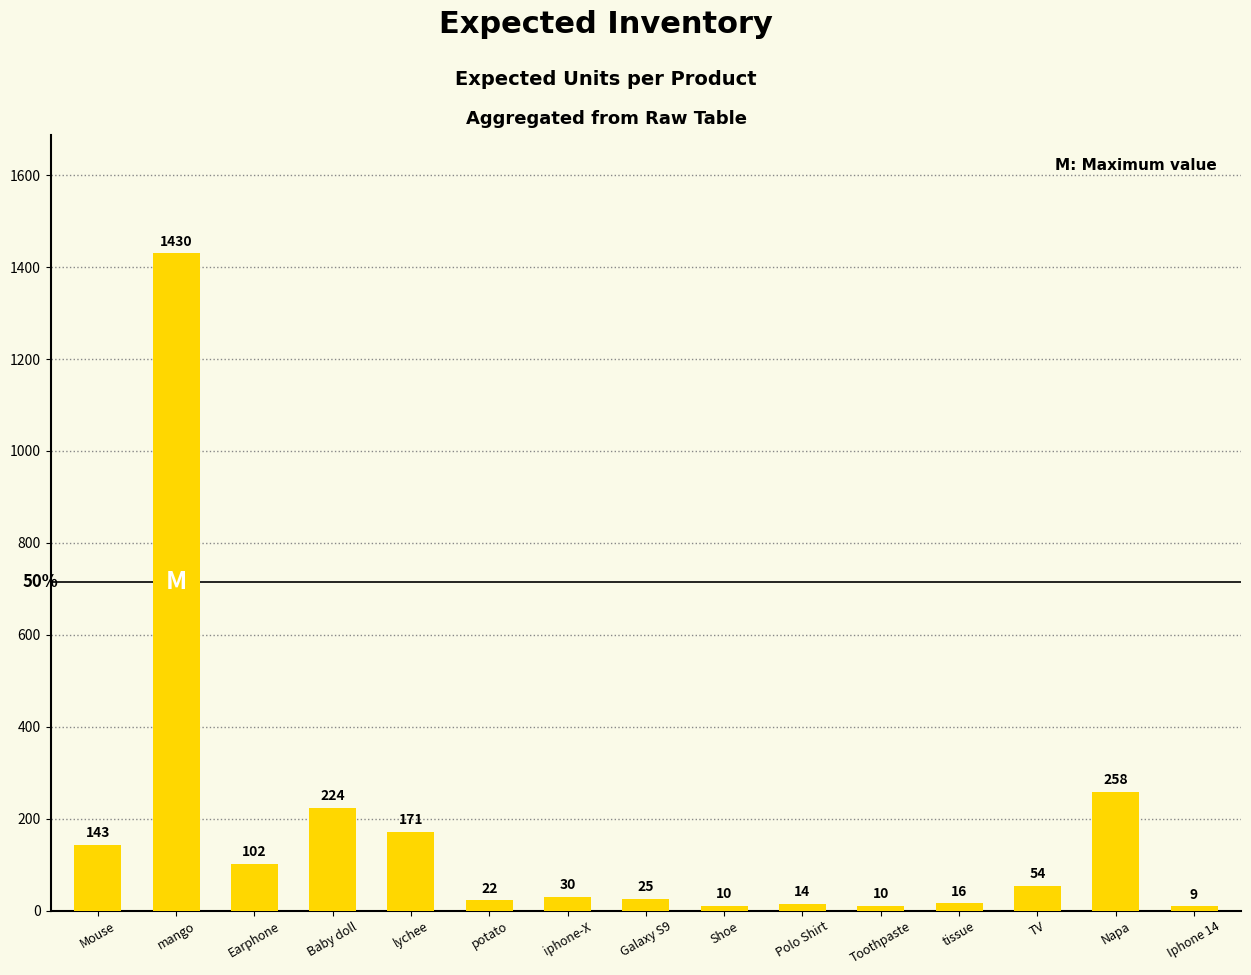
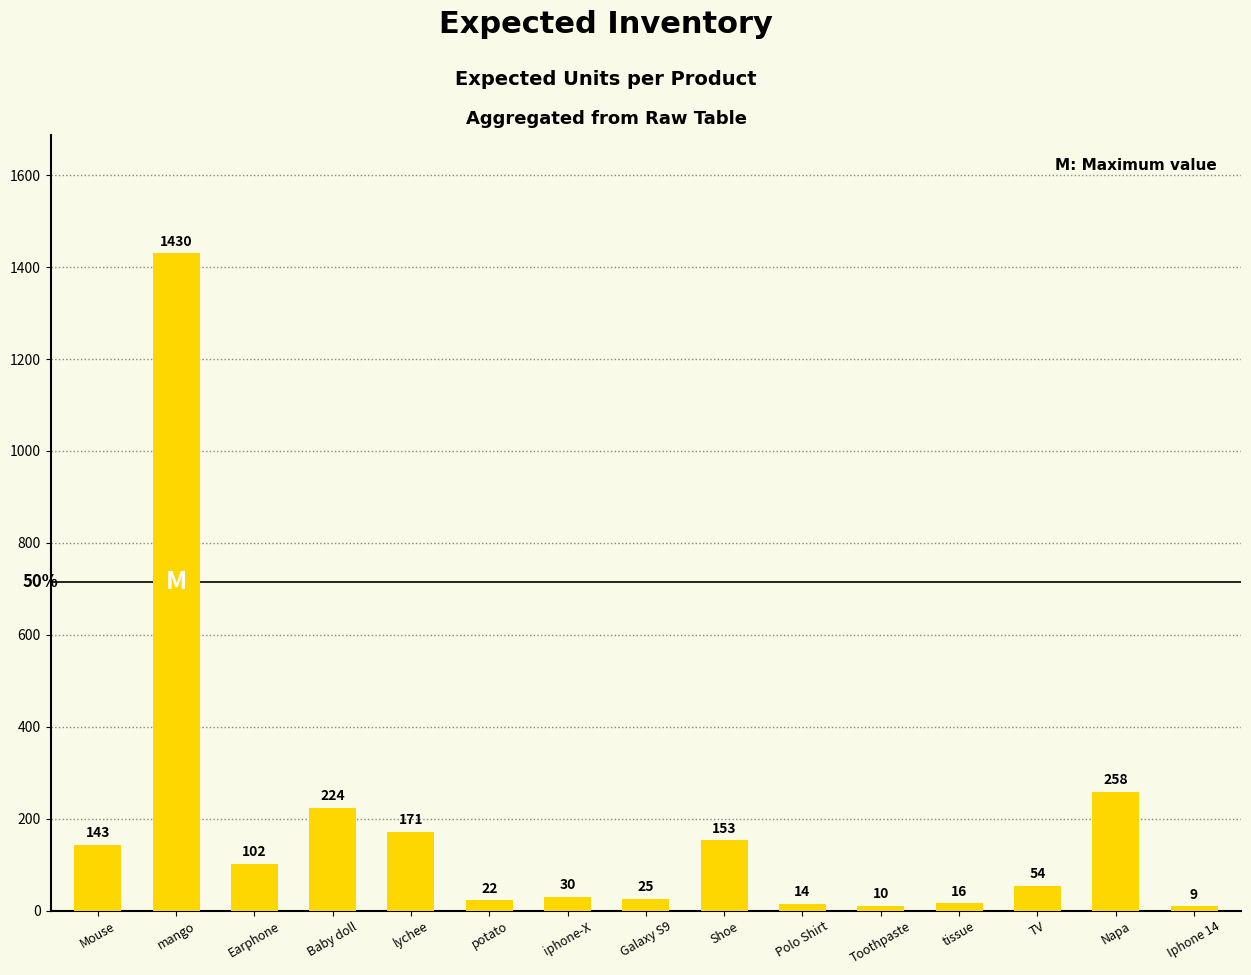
  {
    "Mouse": 143,
    "mango": 1430,
    "Earphone": 102,
    "Baby doll": 224,
    "lychee": 171,
    "potato": 22,
    "iphone-X": 30,
    "Galaxy S9": 25,
-   "Shoe": 10,
+   "Shoe": 153,
    "Polo Shirt": 14,
    "Toothpaste": 10,
    "tissue": 16,
    "TV": 54,
    "Napa": 258,
    "Iphone 14": 9
  }
